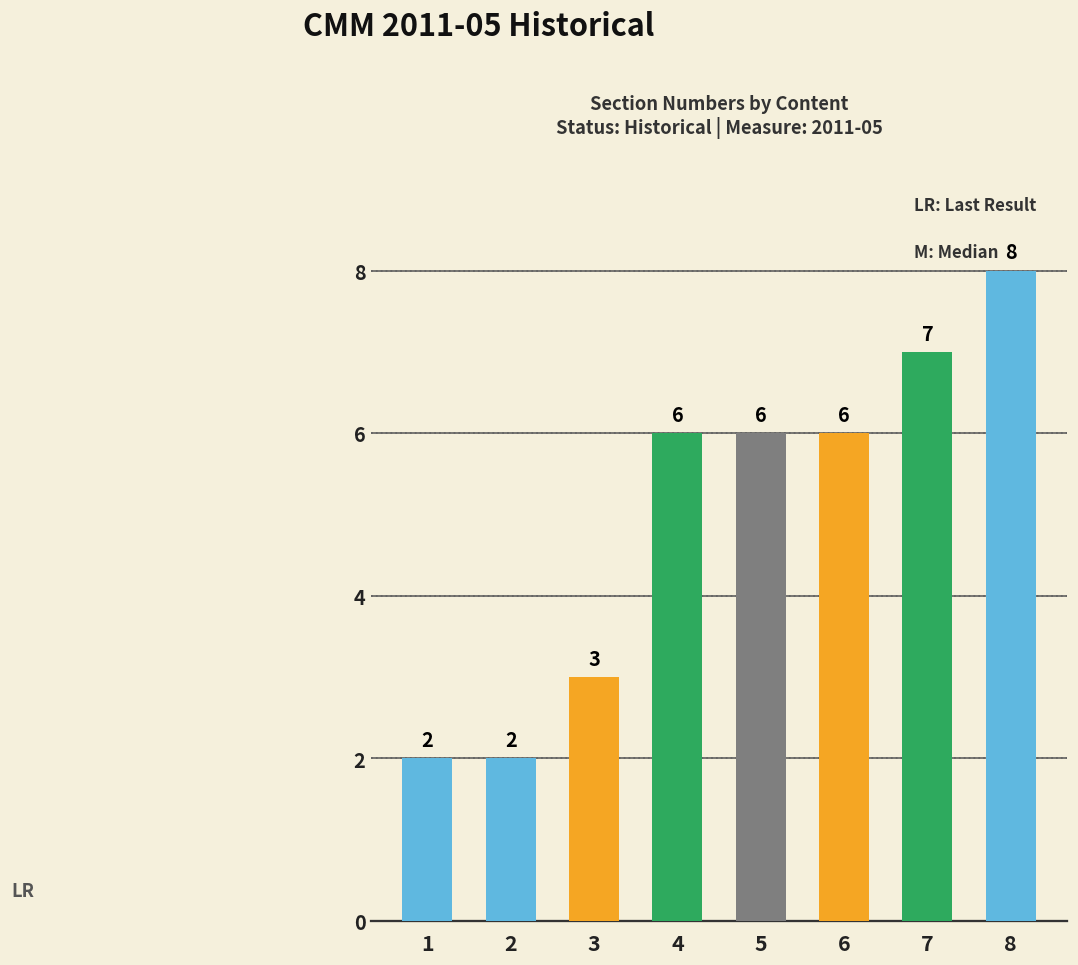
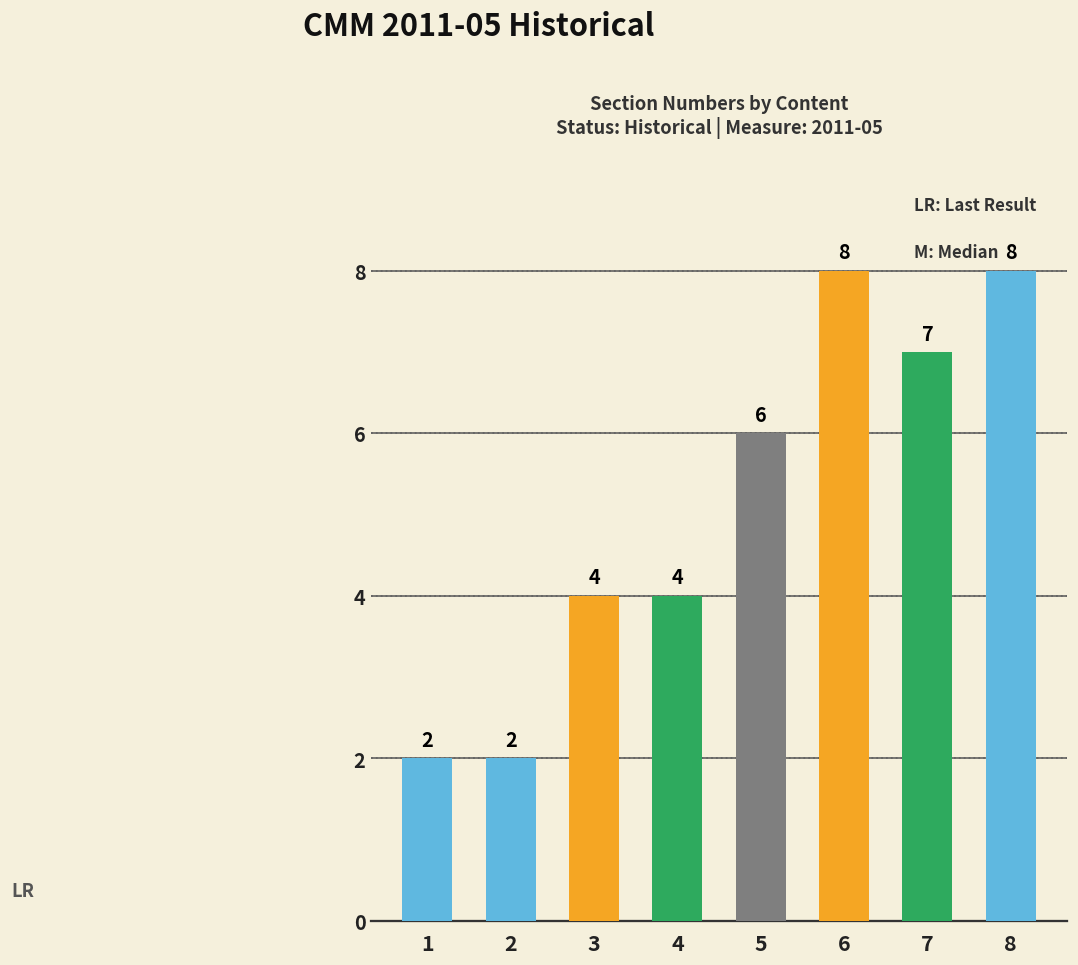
  {
    "1": 2,
    "2": 2,
-   "3": 3,
-   "4": 6,
+   "3": 4,
+   "4": 4,
    "5": 6,
-   "6": 6,
+   "6": 8,
    "7": 7,
    "8": 8
  }
